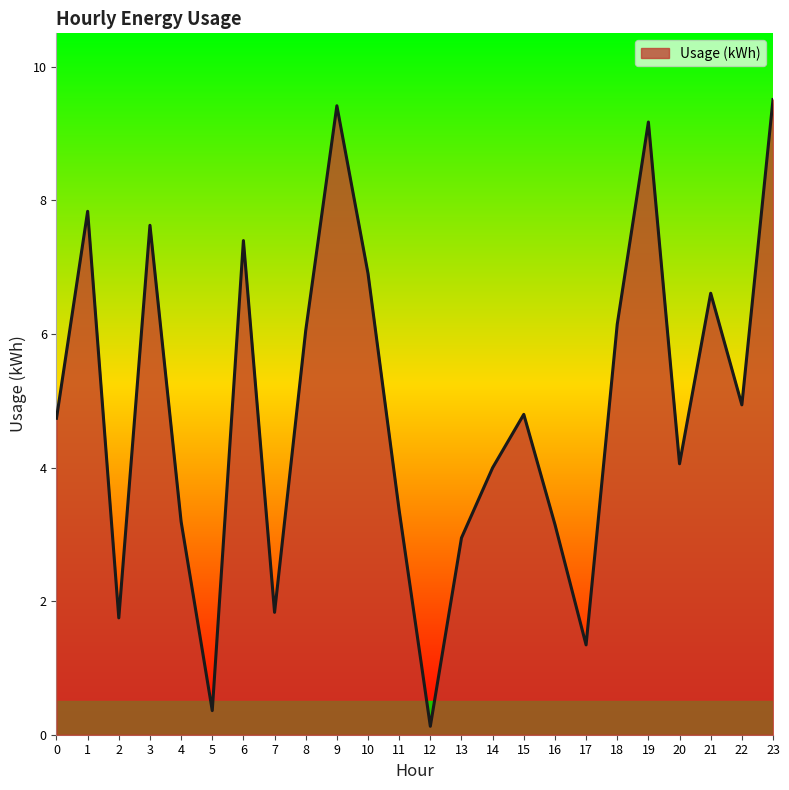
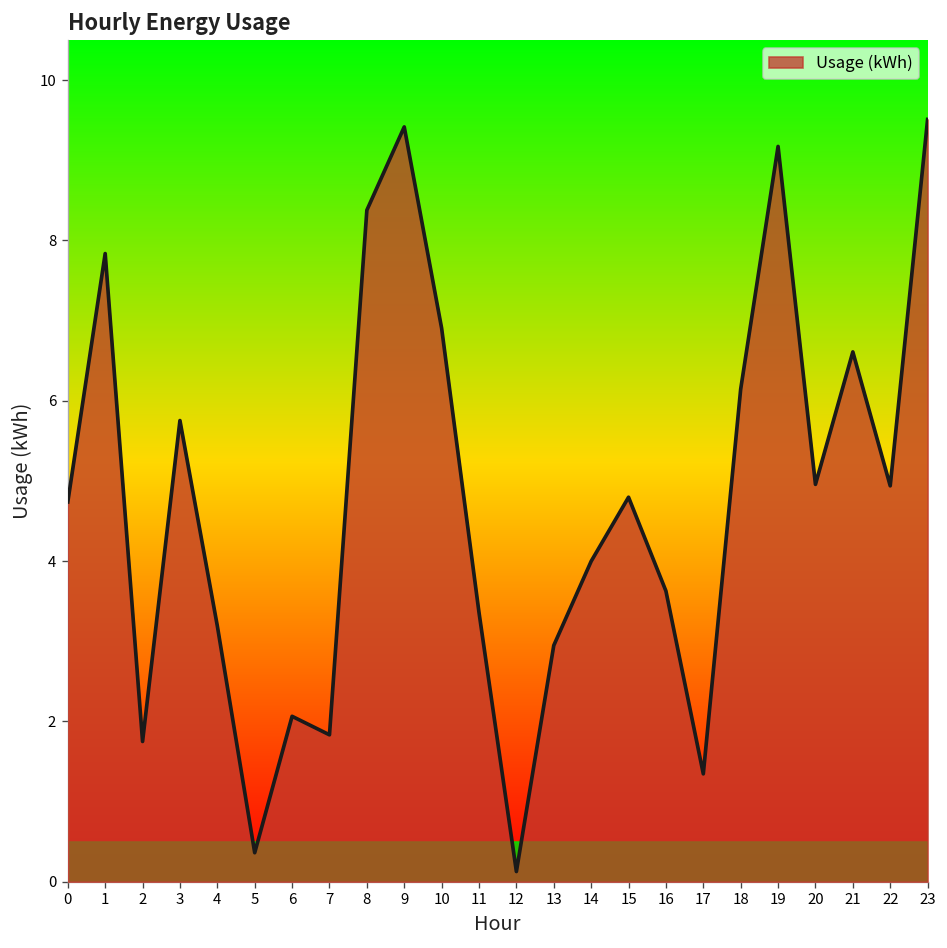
  {
    "0": 4.7,
    "1": 7.8,
    "2": 1.7,
-   "3": 7.6,
+   "3": 5.8,
    "4": 3.2,
-   "6": 7.4,
+   "6": 2.1,
    "7": 1.8,
-   "8": 6.1,
+   "8": 8.4,
    "9": 9.4,
    "10": 6.9,
    "11": 3.4,
    "13": 2.9,
    "14": 4.0,
    "15": 4.8,
-   "16": 3.1,
+   "16": 3.6,
    "17": 1.3,
    "18": 6.1,
    "19": 9.2,
-   "20": 4.1,
+   "20": 5.0,
    "21": 6.6,
    "22": 4.9,
    "23": 9.5
  }
